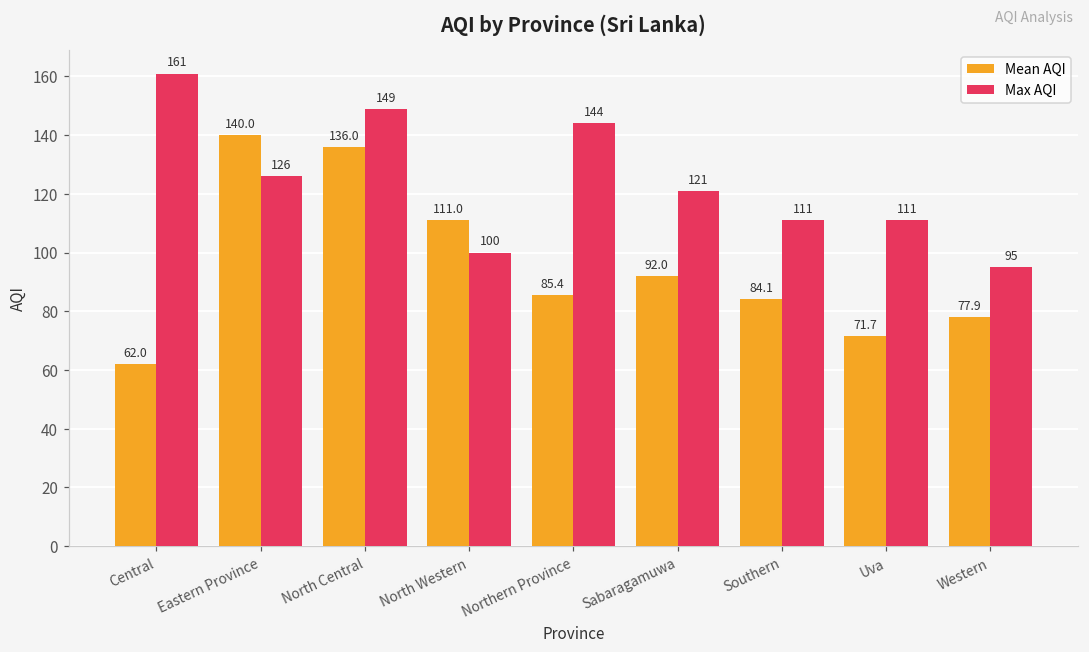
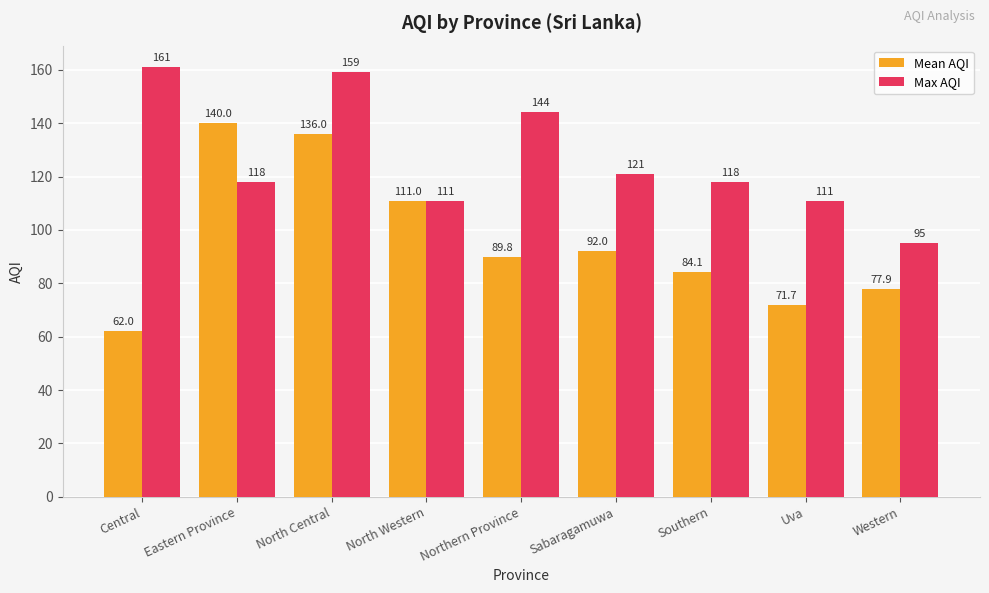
  {
    "Mean AQI": {
      "Central": 62.0,
      "Eastern Province": 140.0,
      "North Central": 136.0,
      "North Western": 111.0,
-     "Northern Province": 85.4,
+     "Northern Province": 89.8,
      "Sabaragamuwa": 92.0,
      "Southern": 84.1,
      "Uva": 71.7,
      "Western": 77.9
    },
    "Max AQI": {
      "Central": 161,
-     "Eastern Province": 126,
-     "North Central": 149,
-     "North Western": 100,
+     "Eastern Province": 118,
+     "North Central": 159,
+     "North Western": 111,
      "Northern Province": 144,
      "Sabaragamuwa": 121,
-     "Southern": 111,
+     "Southern": 118,
      "Uva": 111,
      "Western": 95
    }
  }
